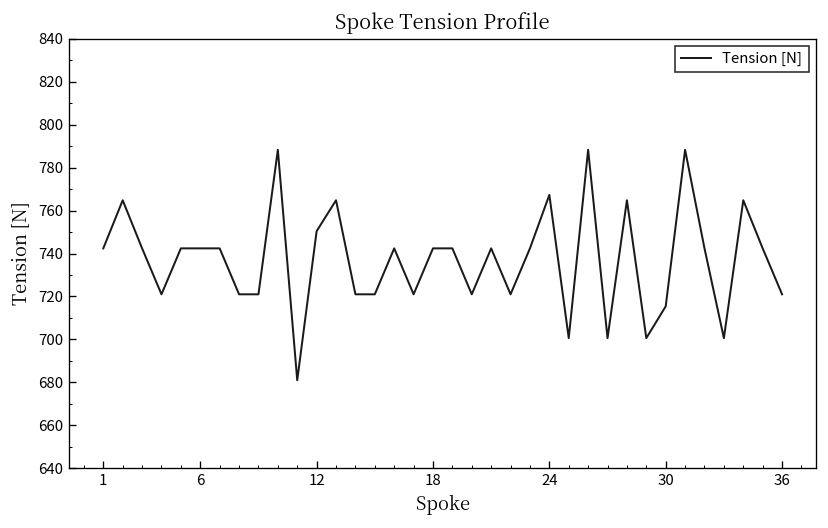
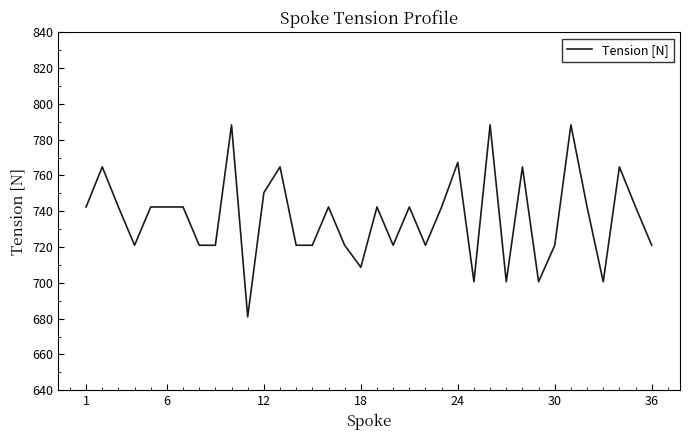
  {
    "1": 742,
    "6": 742,
    "12": 750,
-   "18": 742,
+   "18": 709,
    "24": 767,
-   "30": 715,
+   "30": 721,
    "36": 721
  }
